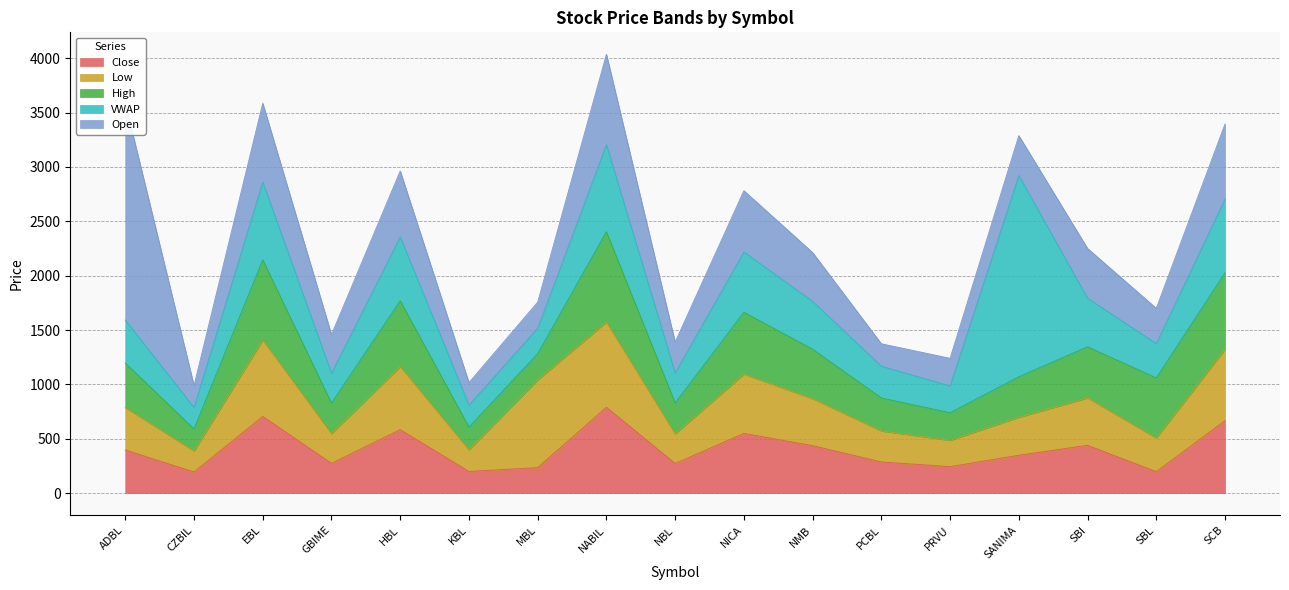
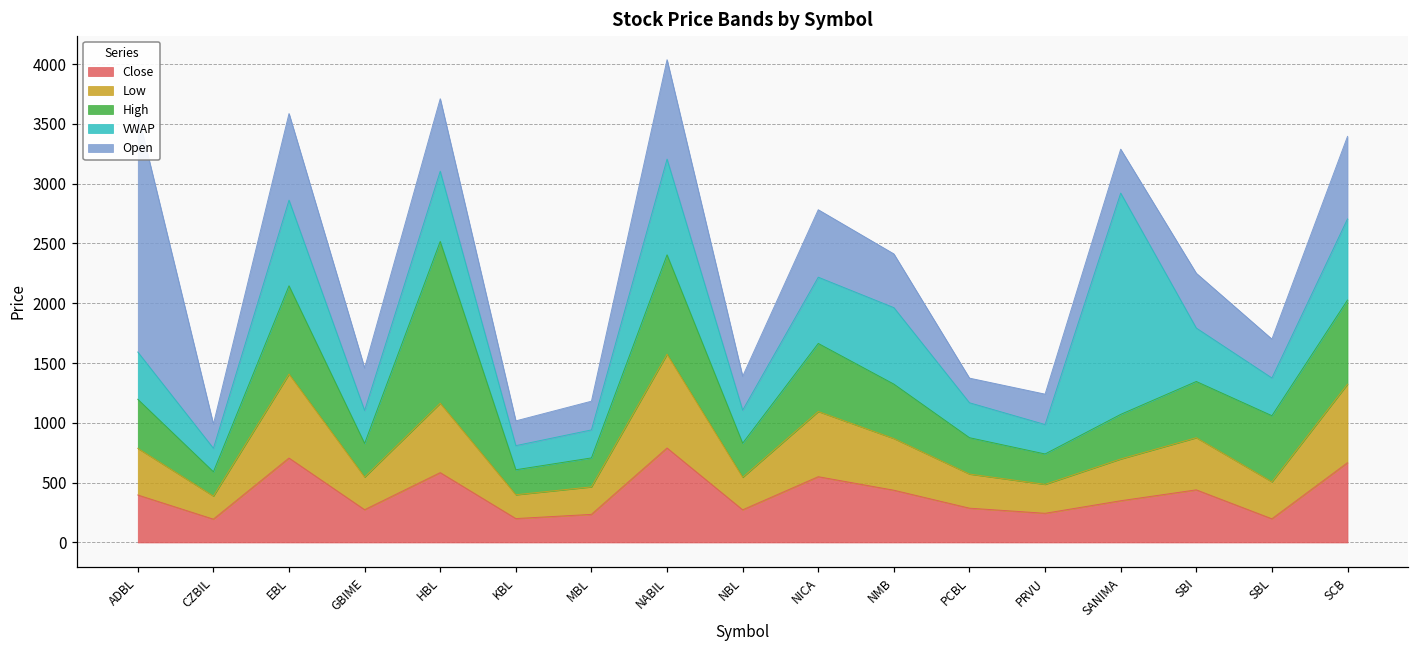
  {
    "Close": {
      "ADBL": 400,
      "CZBIL": 200,
      "EBL": 710,
      "GBIME": 270,
      "HBL": 580,
      "KBL": 200,
      "MBL": 240,
      "NABIL": 790,
      "NBL": 270,
      "NICA": 550,
      "NMB": 440,
      "PCBL": 290,
      "PRVU": 240,
      "SANIMA": 350,
      "SBI": 440,
      "SBL": 200,
      "SCB": 670
    },
    "Low": {
      "ADBL": 390,
      "CZBIL": 190,
      "EBL": 700,
      "GBIME": 270,
      "HBL": 580,
      "KBL": 200,
-     "MBL": 810,
+     "MBL": 230,
      "NABIL": 780,
      "NBL": 270,
      "NICA": 550,
      "NMB": 430,
      "PCBL": 290,
      "PRVU": 240,
      "SANIMA": 350,
      "SBI": 440,
      "SBL": 310,
      "SCB": 660
    },
    "High": {
      "ADBL": 410,
      "CZBIL": 200,
      "EBL": 740,
      "GBIME": 280,
-     "HBL": 610,
+     "HBL": 1350,
      "KBL": 210,
      "MBL": 240,
      "NABIL": 830,
      "NBL": 290,
      "NICA": 570,
      "NMB": 460,
      "PCBL": 300,
      "PRVU": 250,
      "SANIMA": 370,
      "SBI": 470,
      "SBL": 550,
      "SCB": 700
    },
    "VWAP": {
      "ADBL": 400,
      "CZBIL": 200,
      "EBL": 720,
      "GBIME": 280,
      "HBL": 590,
      "KBL": 200,
      "MBL": 230,
      "NABIL": 800,
      "NBL": 280,
      "NICA": 550,
-     "NMB": 440,
+     "NMB": 640,
      "PCBL": 290,
      "PRVU": 250,
      "SANIMA": 1850,
      "SBI": 450,
      "SBL": 320,
      "SCB": 680
    },
    "Open": {
      "CZBIL": 200,
      "EBL": 720,
      "GBIME": 360,
      "HBL": 610,
      "KBL": 210,
      "MBL": 240,
      "NABIL": 830,
      "NBL": 280,
      "NICA": 560,
      "NMB": 450,
      "PCBL": 210,
      "PRVU": 250,
      "SANIMA": 370,
      "SBI": 460,
      "SBL": 330,
      "SCB": 690
    }
  }
